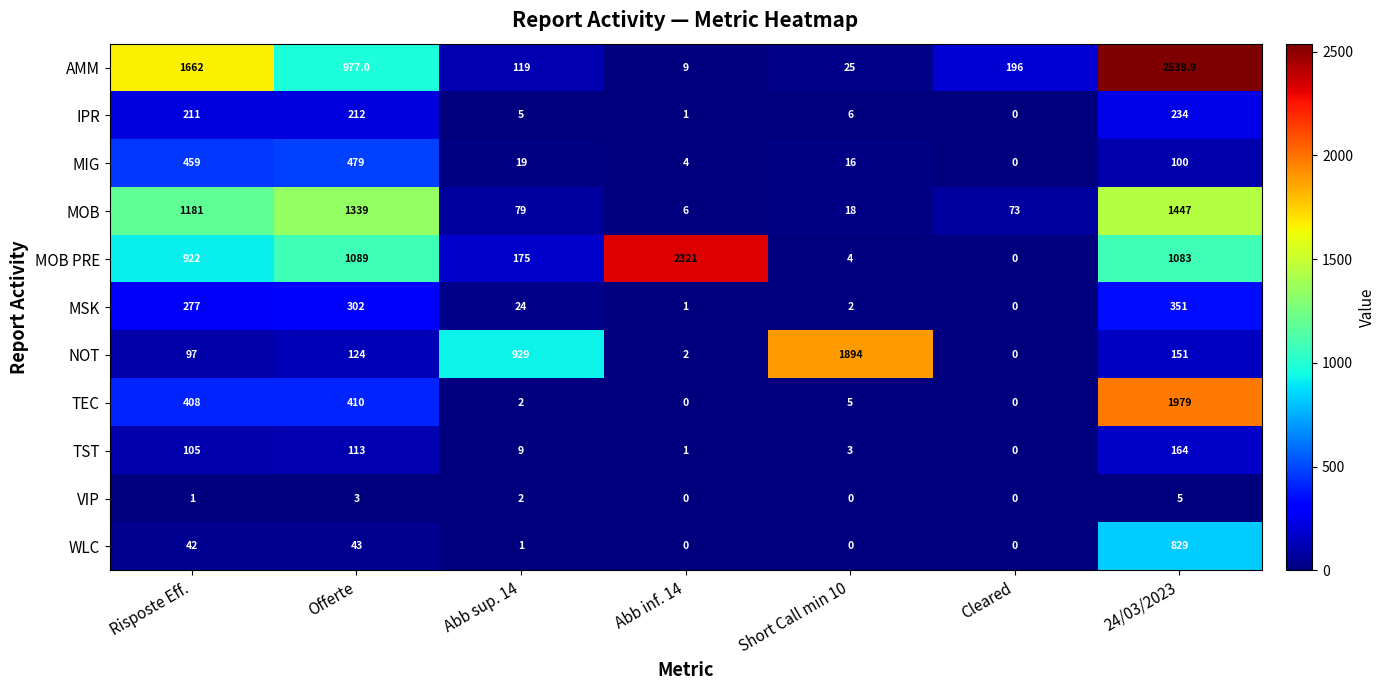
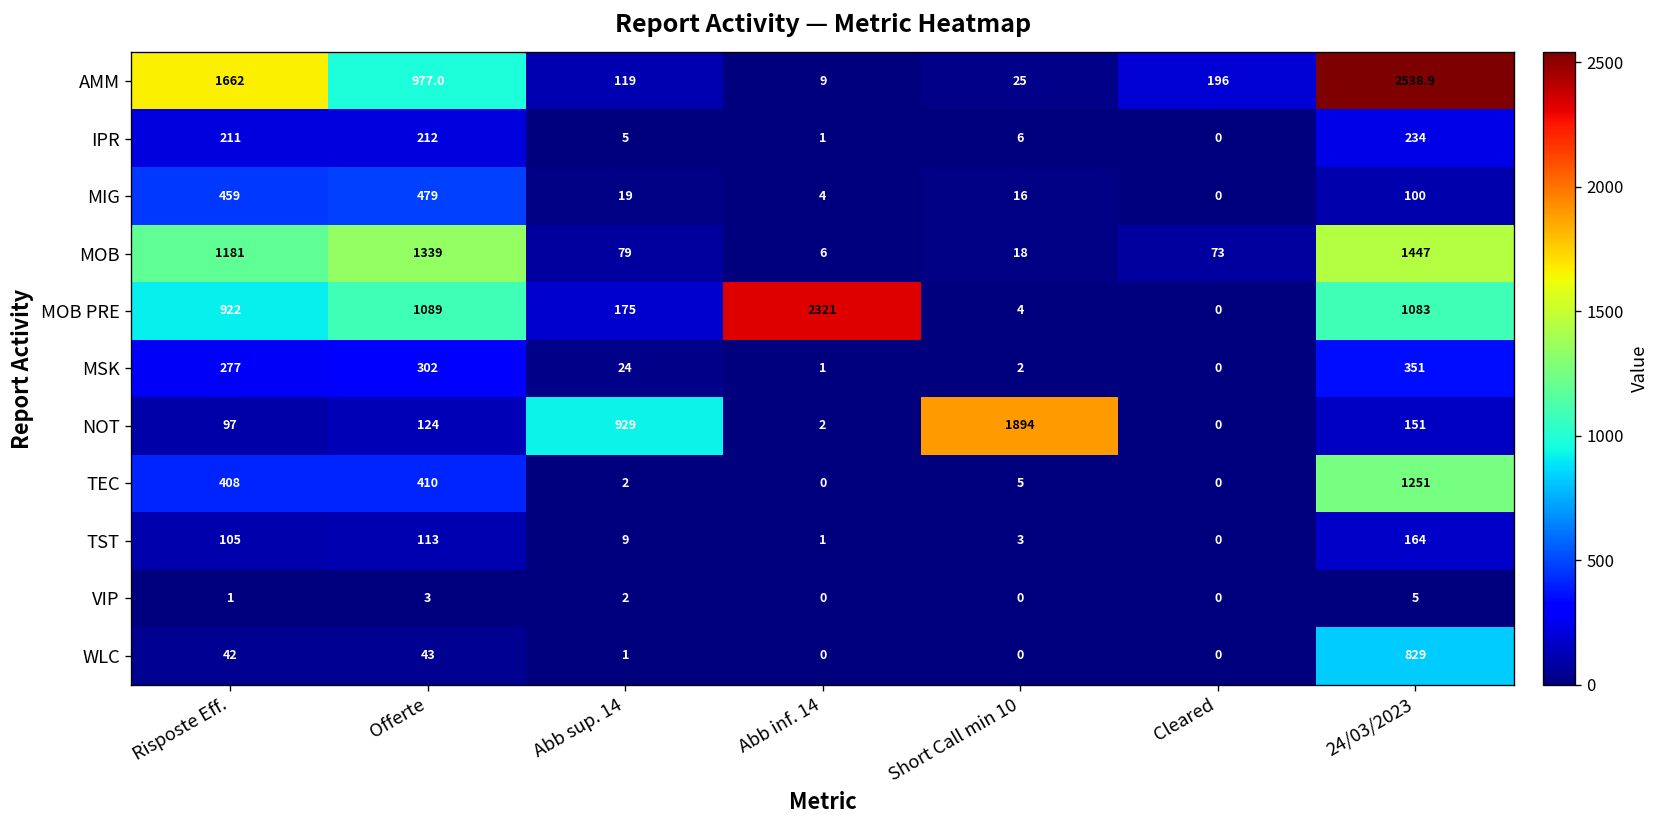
  {
    "AMM": {
      "Risposte Eff.": 1662,
      "Offerte": 977.0,
      "Abb sup. 14": 119,
      "Abb inf. 14": 9,
      "Short Call min 10": 25,
      "Cleared": 196,
      "24/03/2023": 2538.9
    },
    "IPR": {
      "Risposte Eff.": 211,
      "Offerte": 212,
      "Abb sup. 14": 5,
      "Abb inf. 14": 1,
      "Short Call min 10": 6,
      "Cleared": 0,
      "24/03/2023": 234
    },
    "MIG": {
      "Risposte Eff.": 459,
      "Offerte": 479,
      "Abb sup. 14": 19,
      "Abb inf. 14": 4,
      "Short Call min 10": 16,
      "Cleared": 0,
      "24/03/2023": 100
    },
    "MOB": {
      "Risposte Eff.": 1181,
      "Offerte": 1339,
      "Abb sup. 14": 79,
      "Abb inf. 14": 6,
      "Short Call min 10": 18,
      "Cleared": 73,
      "24/03/2023": 1447
    },
    "MOB PRE": {
      "Risposte Eff.": 922,
      "Offerte": 1089,
      "Abb sup. 14": 175,
      "Abb inf. 14": 2321,
      "Short Call min 10": 4,
      "Cleared": 0,
      "24/03/2023": 1083
    },
    "MSK": {
      "Risposte Eff.": 277,
      "Offerte": 302,
      "Abb sup. 14": 24,
      "Abb inf. 14": 1,
      "Short Call min 10": 2,
      "Cleared": 0,
      "24/03/2023": 351
    },
    "NOT": {
      "Risposte Eff.": 97,
      "Offerte": 124,
      "Abb sup. 14": 929,
      "Abb inf. 14": 2,
      "Short Call min 10": 1894,
      "Cleared": 0,
      "24/03/2023": 151
    },
    "TEC": {
      "Risposte Eff.": 408,
      "Offerte": 410,
      "Abb sup. 14": 2,
      "Abb inf. 14": 0,
      "Short Call min 10": 5,
      "Cleared": 0,
-     "24/03/2023": 1979
+     "24/03/2023": 1251
    },
    "TST": {
      "Risposte Eff.": 105,
      "Offerte": 113,
      "Abb sup. 14": 9,
      "Abb inf. 14": 1,
      "Short Call min 10": 3,
      "Cleared": 0,
      "24/03/2023": 164
    },
    "VIP": {
      "Risposte Eff.": 1,
      "Offerte": 3,
      "Abb sup. 14": 2,
      "Abb inf. 14": 0,
      "Short Call min 10": 0,
      "Cleared": 0,
      "24/03/2023": 5
    },
    "WLC": {
      "Risposte Eff.": 42,
      "Offerte": 43,
      "Abb sup. 14": 1,
      "Abb inf. 14": 0,
      "Short Call min 10": 0,
      "Cleared": 0,
      "24/03/2023": 829
    }
  }
